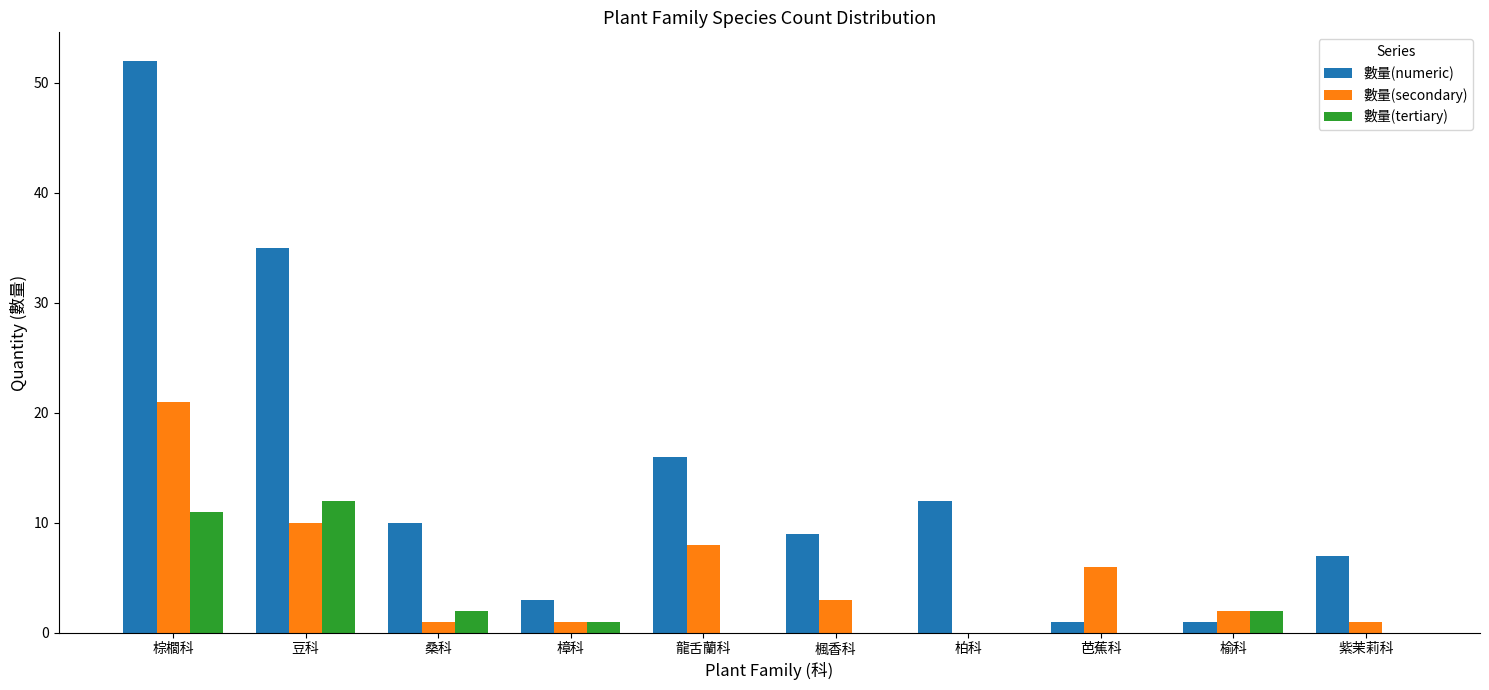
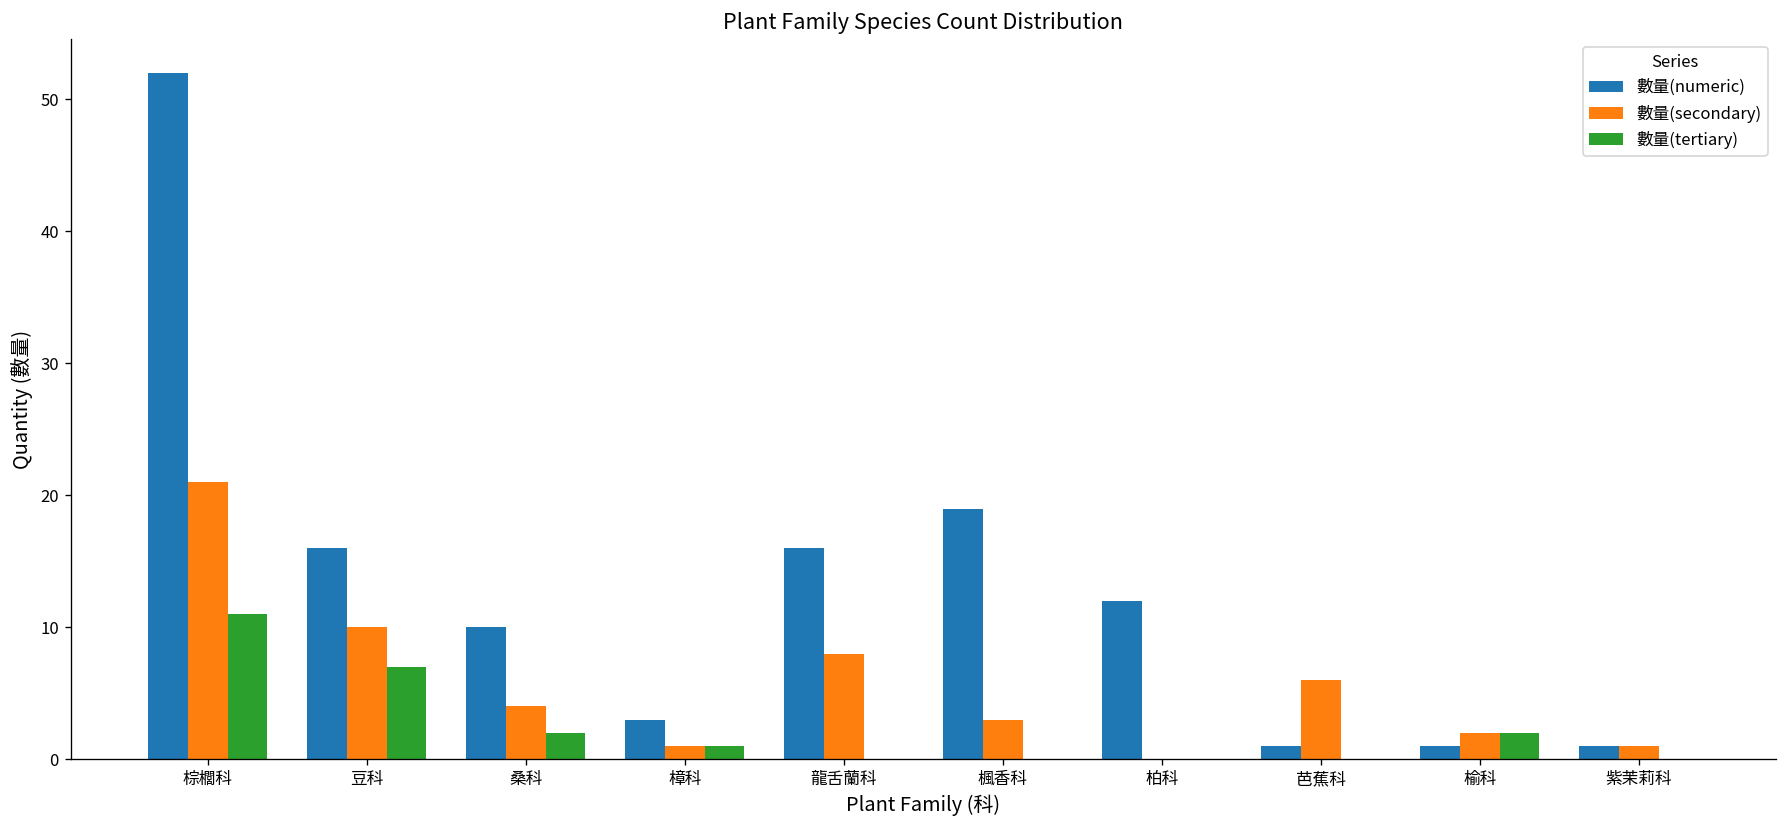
  {
    "數量(numeric)": {
      "棕櫚科": 52,
-     "豆科": 35,
+     "豆科": 16,
      "桑科": 10,
      "樟科": 3,
      "龍舌蘭科": 16,
-     "楓香科": 9,
+     "楓香科": 19,
      "柏科": 12,
      "芭蕉科": 1,
      "榆科": 1,
-     "紫茉莉科": 7
+     "紫茉莉科": 1
    },
    "數量(secondary)": {
      "棕櫚科": 21,
      "豆科": 10,
-     "桑科": 1,
+     "桑科": 4,
      "樟科": 1,
      "龍舌蘭科": 8,
      "楓香科": 3,
      "柏科": 0,
      "芭蕉科": 6,
      "榆科": 2,
      "紫茉莉科": 1
    },
    "數量(tertiary)": {
      "棕櫚科": 11,
-     "豆科": 12,
+     "豆科": 7,
      "桑科": 2,
      "樟科": 1,
      "龍舌蘭科": 0,
      "楓香科": 0,
      "柏科": 0,
      "芭蕉科": 0,
      "榆科": 2,
      "紫茉莉科": 0
    }
  }
